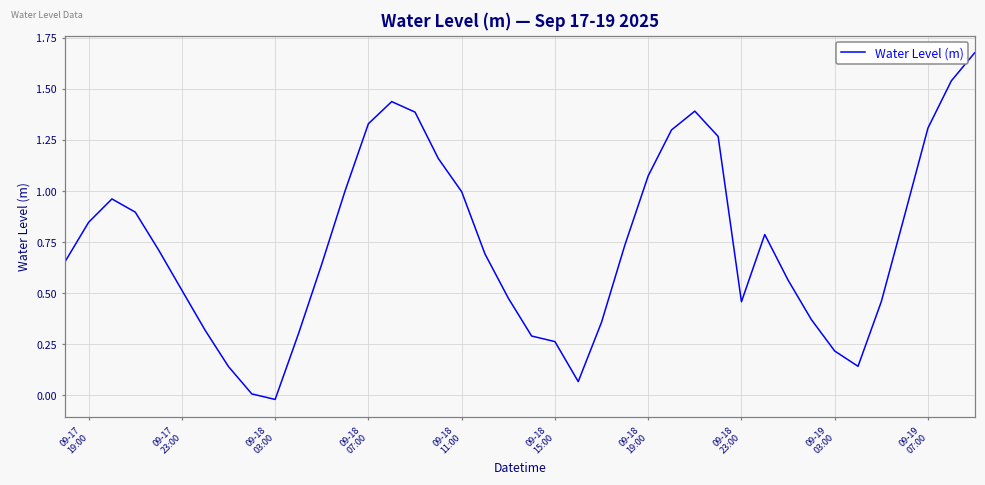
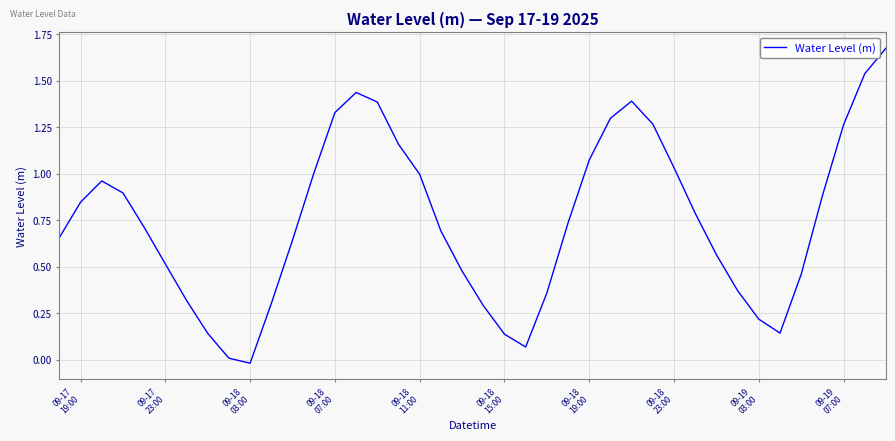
  {
    "09-17 19:00": 0.85,
    "09-17 23:00": 0.51,
    "09-18 03:00": -0.02,
    "09-18 07:00": 1.33,
    "09-18 11:00": 1.00,
-   "09-18 15:00": 0.26,
+   "09-18 15:00": 0.14,
    "09-18 19:00": 1.07,
-   "09-18 23:00": 0.46,
+   "09-18 23:00": 1.03,
    "09-19 03:00": 0.22,
-   "09-19 07:00": 1.31
+   "09-19 07:00": 1.26
  }
